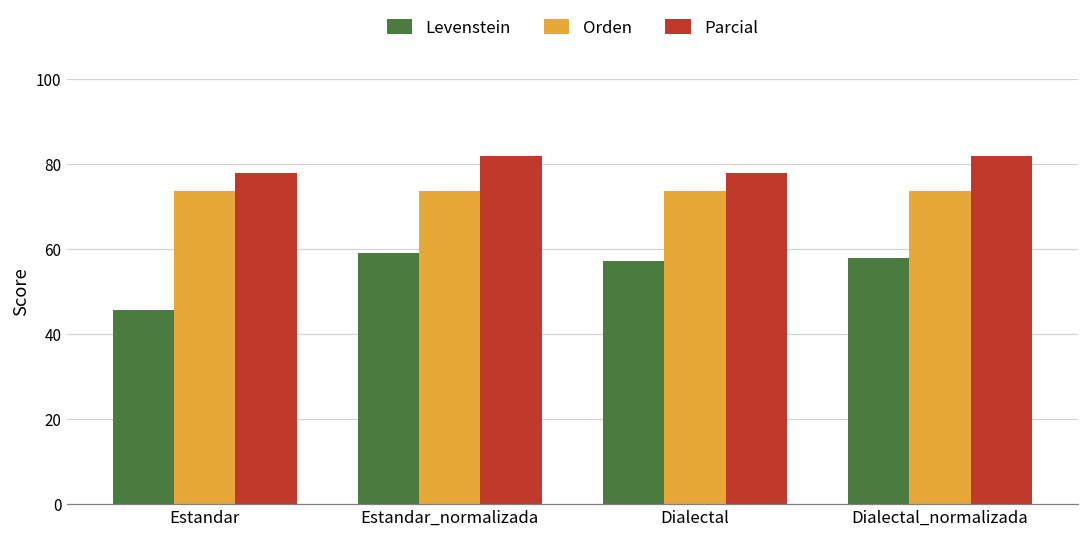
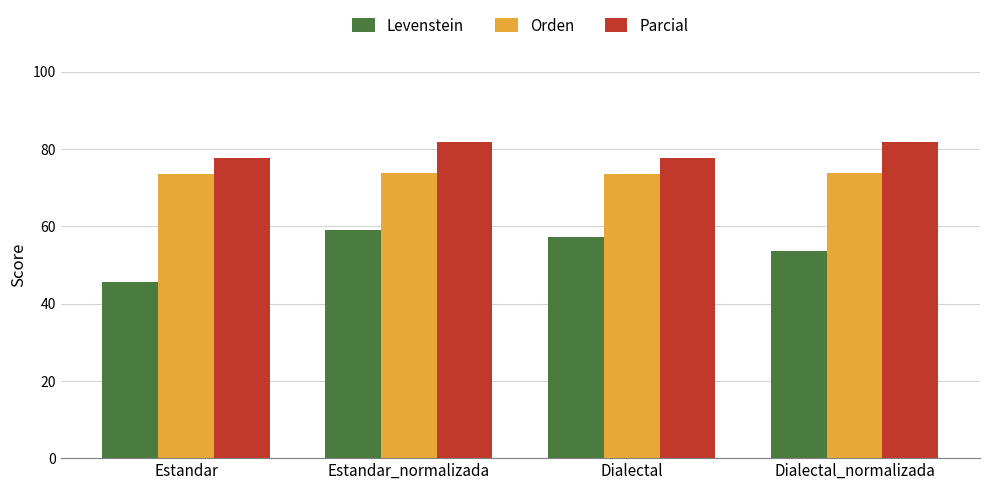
  {
    "Levenstein": {
      "Estandar": 46,
      "Estandar_normalizada": 59,
      "Dialectal": 57,
-     "Dialectal_normalizada": 58
+     "Dialectal_normalizada": 54
    },
    "Orden": {
      "Estandar": 74,
      "Estandar_normalizada": 74,
      "Dialectal": 74,
      "Dialectal_normalizada": 74
    },
    "Parcial": {
      "Estandar": 78,
      "Estandar_normalizada": 82,
      "Dialectal": 78,
      "Dialectal_normalizada": 82
    }
  }
